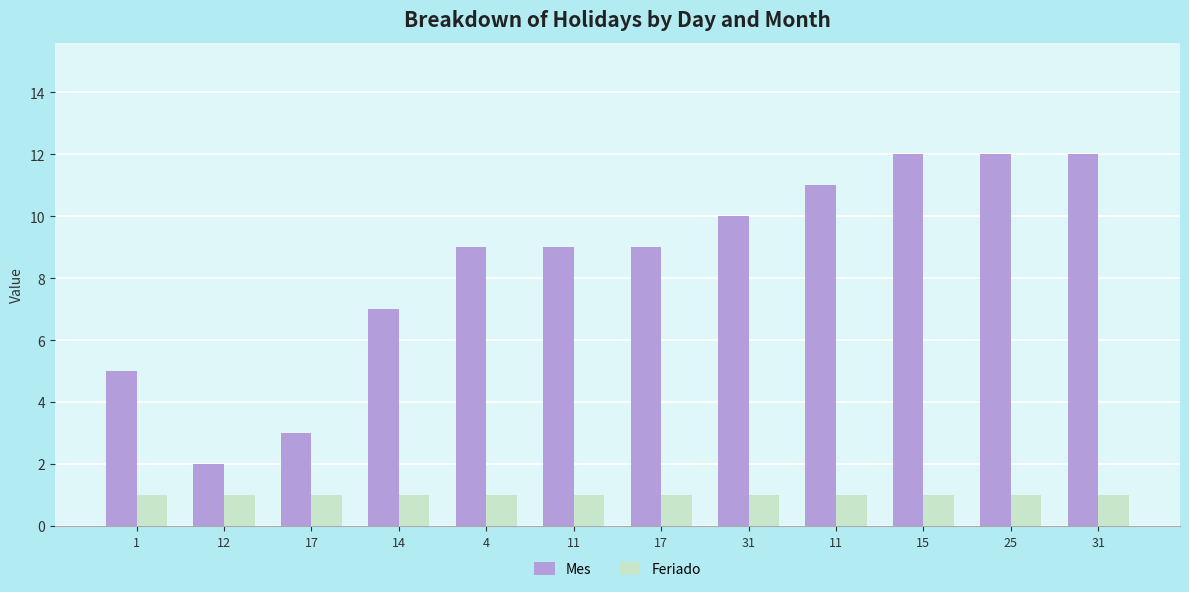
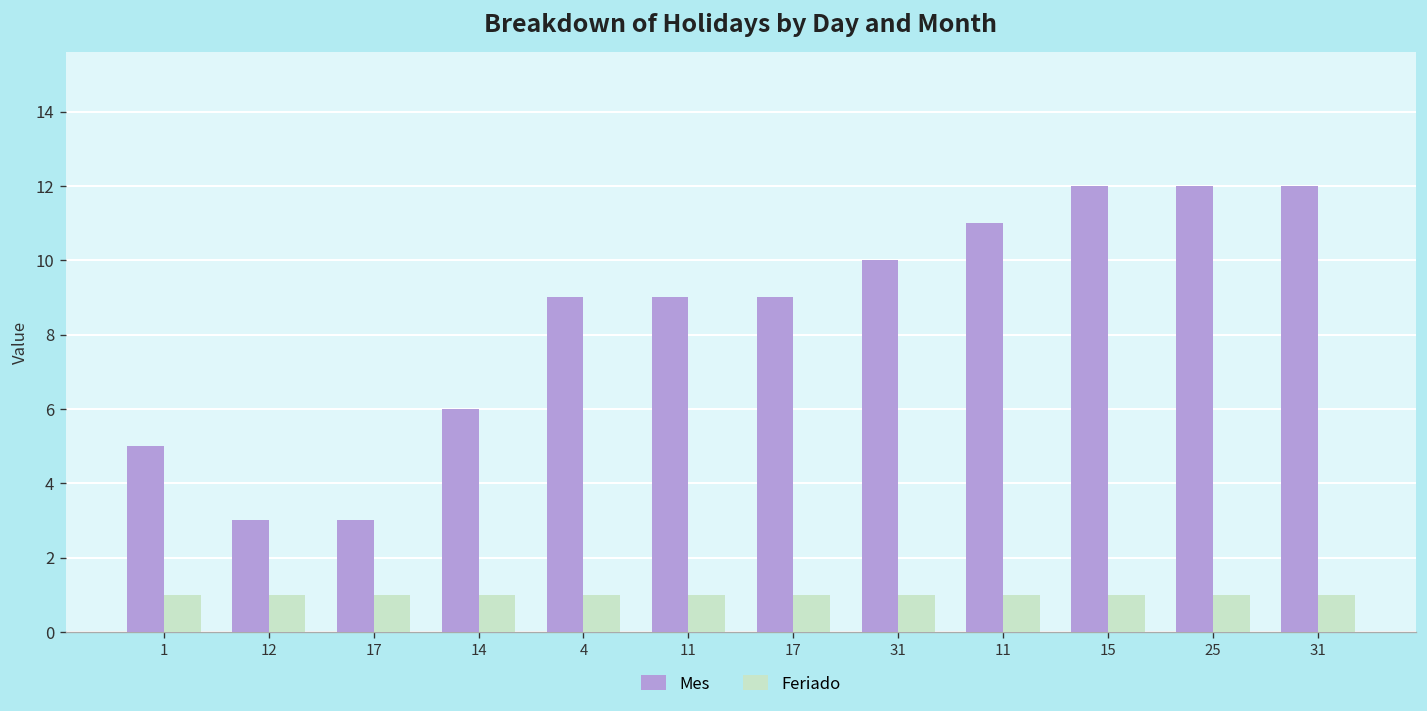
  {
    "Mes": {
      "1": 5,
-     "12": 2,
-     "14": 7,
+     "12": 3,
+     "14": 6,
      "4": 9,
      "15": 12,
      "25": 12
    },
    "Feriado": {
      "1": 1,
      "12": 1,
      "14": 1,
      "4": 1,
      "15": 1,
      "25": 1
    }
  }
